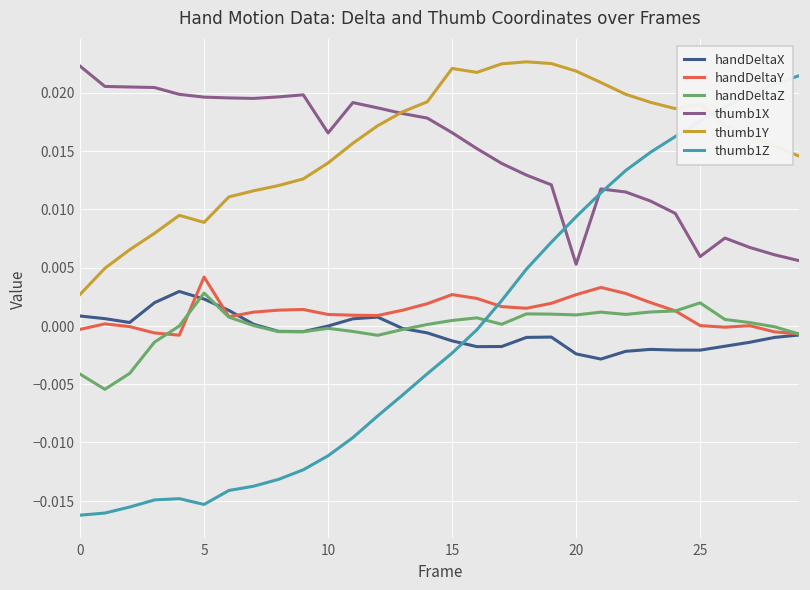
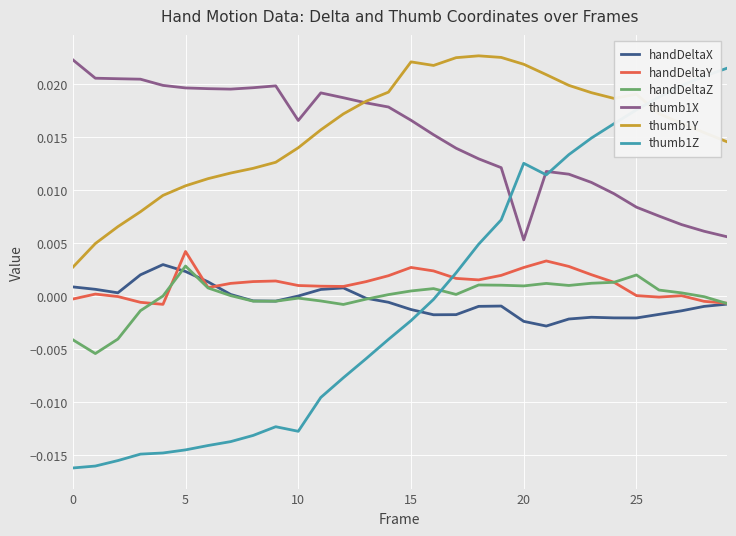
  {
    "handDeltaX": {
      "0": 0.0008,
      "5": 0.0023,
      "15": -0.0013,
      "20": -0.0024,
      "25": -0.0021
    },
    "handDeltaY": {
      "0": -0.0003,
      "5": 0.0042,
      "10": 0.0010,
      "15": 0.0027,
      "20": 0.0027,
      "25": 0.0000
    },
    "handDeltaZ": {
      "0": -0.0041,
      "5": 0.0028,
      "15": 0.0005,
      "20": 0.0009,
      "25": 0.0020
    },
    "thumb1X": {
      "0": 0.0223,
      "5": 0.0196,
      "10": 0.0165,
      "15": 0.0166,
      "20": 0.0053,
-     "25": 0.0059
+     "25": 0.0084
    },
    "thumb1Y": {
      "0": 0.0027,
-     "5": 0.0089,
+     "5": 0.0104,
      "10": 0.0140,
      "15": 0.0221,
      "20": 0.0218
    },
    "thumb1Z": {
      "0": -0.0162,
-     "5": -0.0153,
-     "10": -0.0111,
+     "5": -0.0145,
+     "10": -0.0128,
      "15": -0.0023,
-     "20": 0.0094
+     "20": 0.0125
    }
  }
